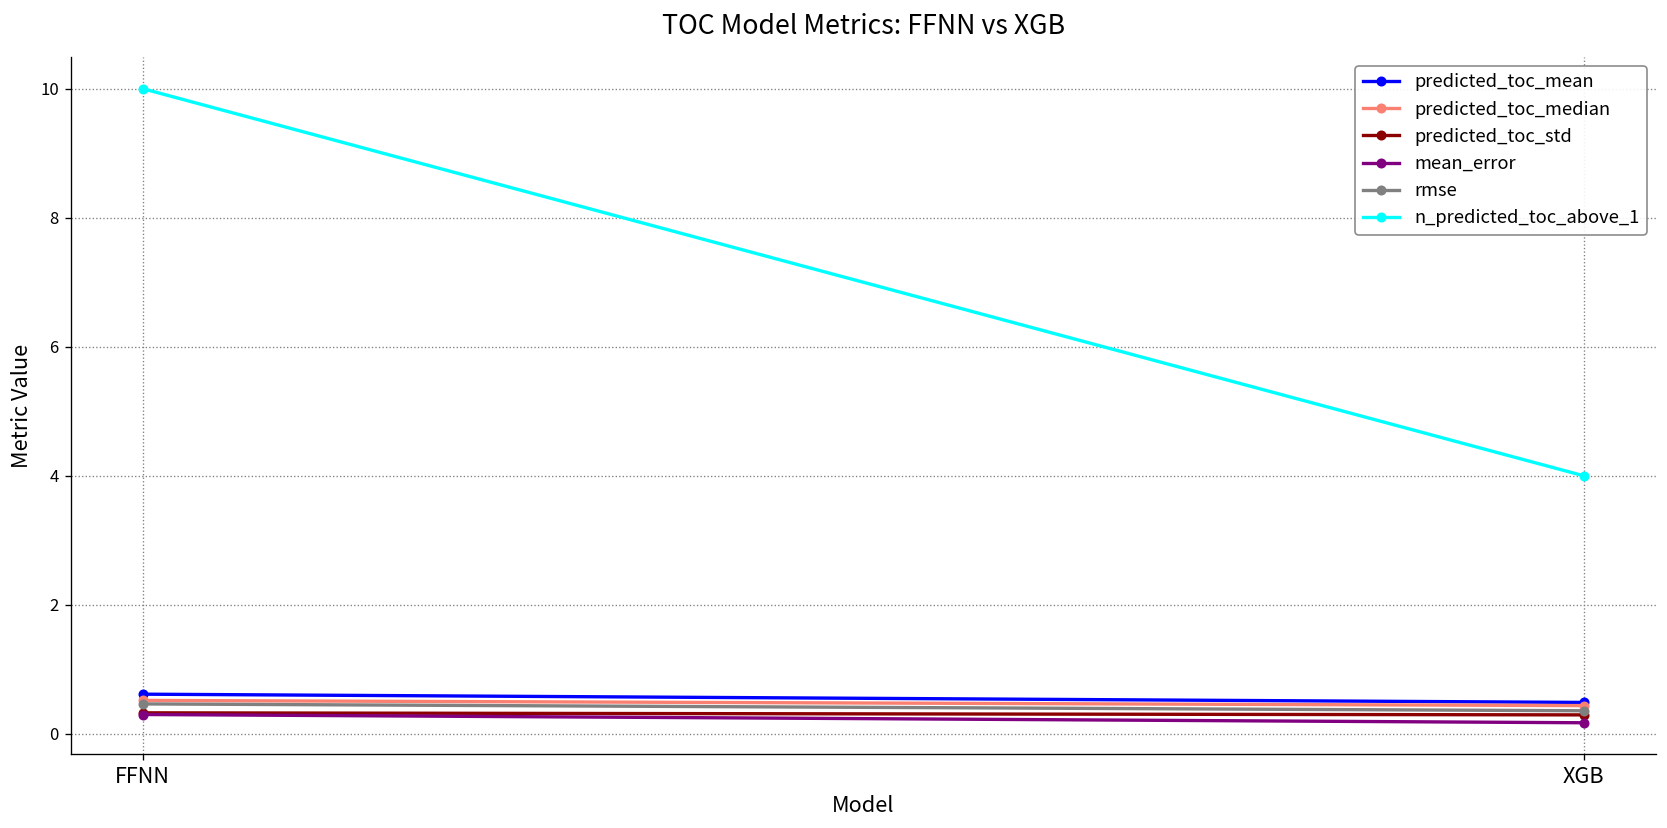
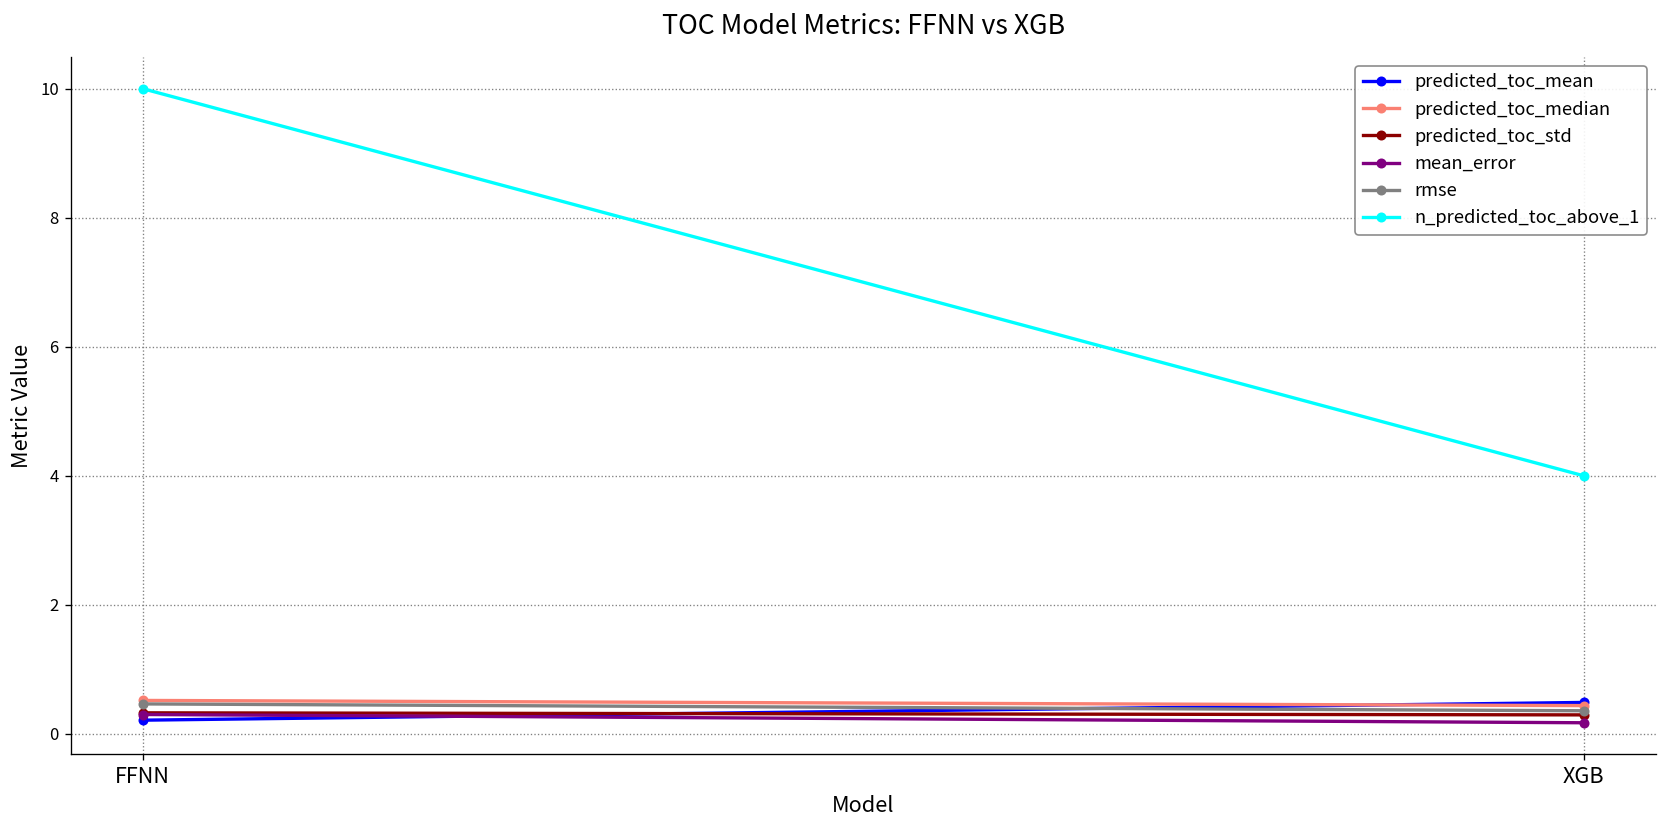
  {
    "predicted_toc_mean": {
-     "FFNN": 0.6,
+     "FFNN": 0.2,
      "XGB": 0.5
    },
    "predicted_toc_median": {
      "FFNN": 0.5,
      "XGB": 0.4
    },
    "predicted_toc_std": {
      "XGB": 0.3
    },
    "mean_error": {
      "XGB": 0.2
    },
    "rmse": {
      "FFNN": 0.5,
      "XGB": 0.4
    },
    "n_predicted_toc_above_1": {
      "FFNN": 10.0,
      "XGB": 4.0
    }
  }
